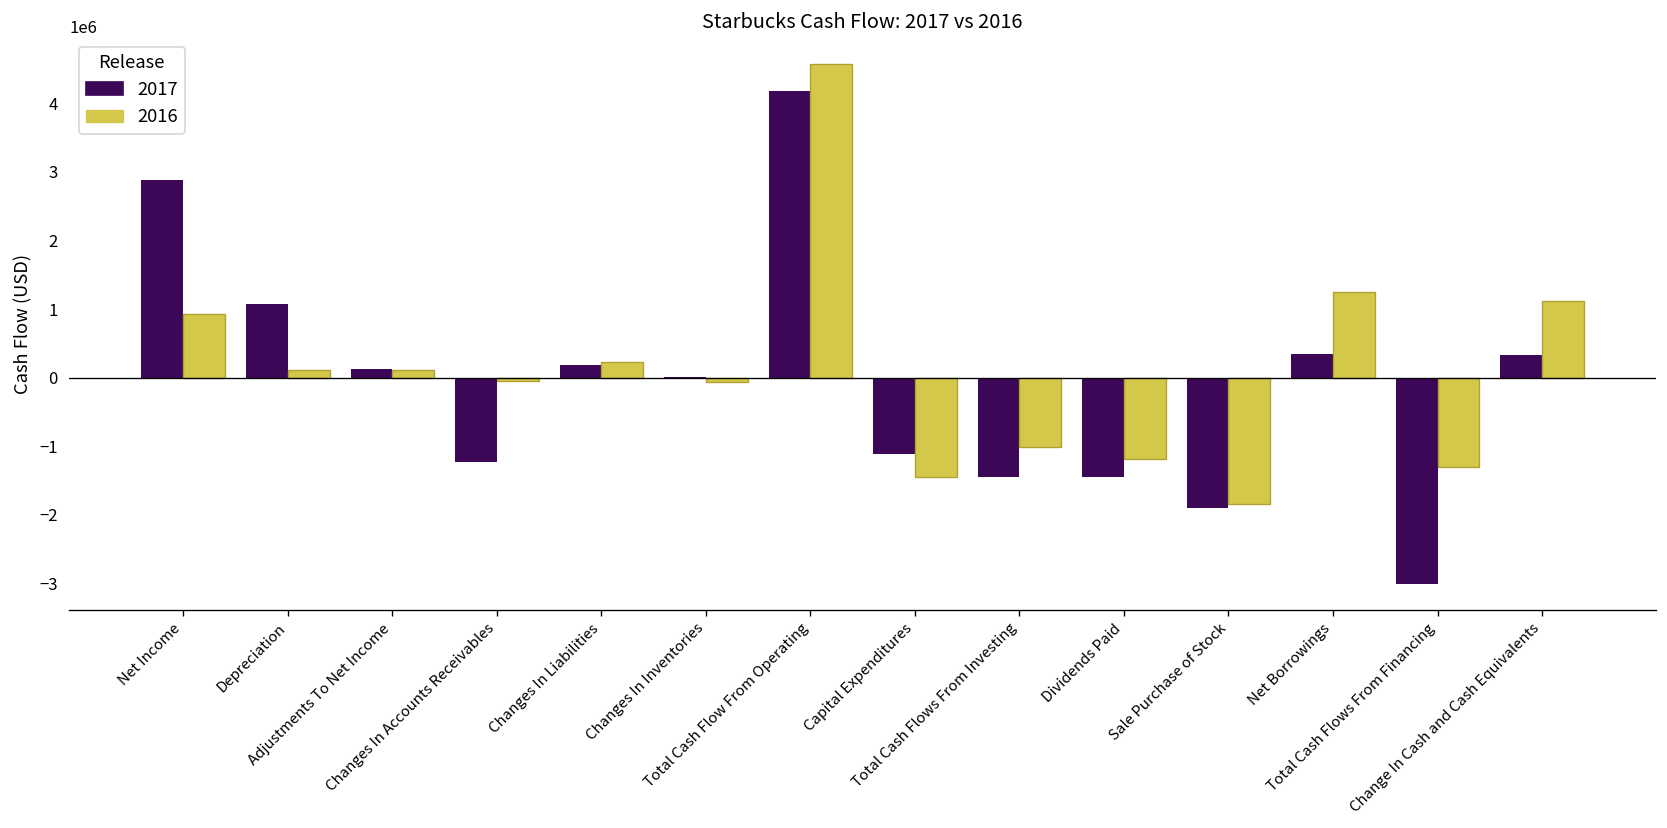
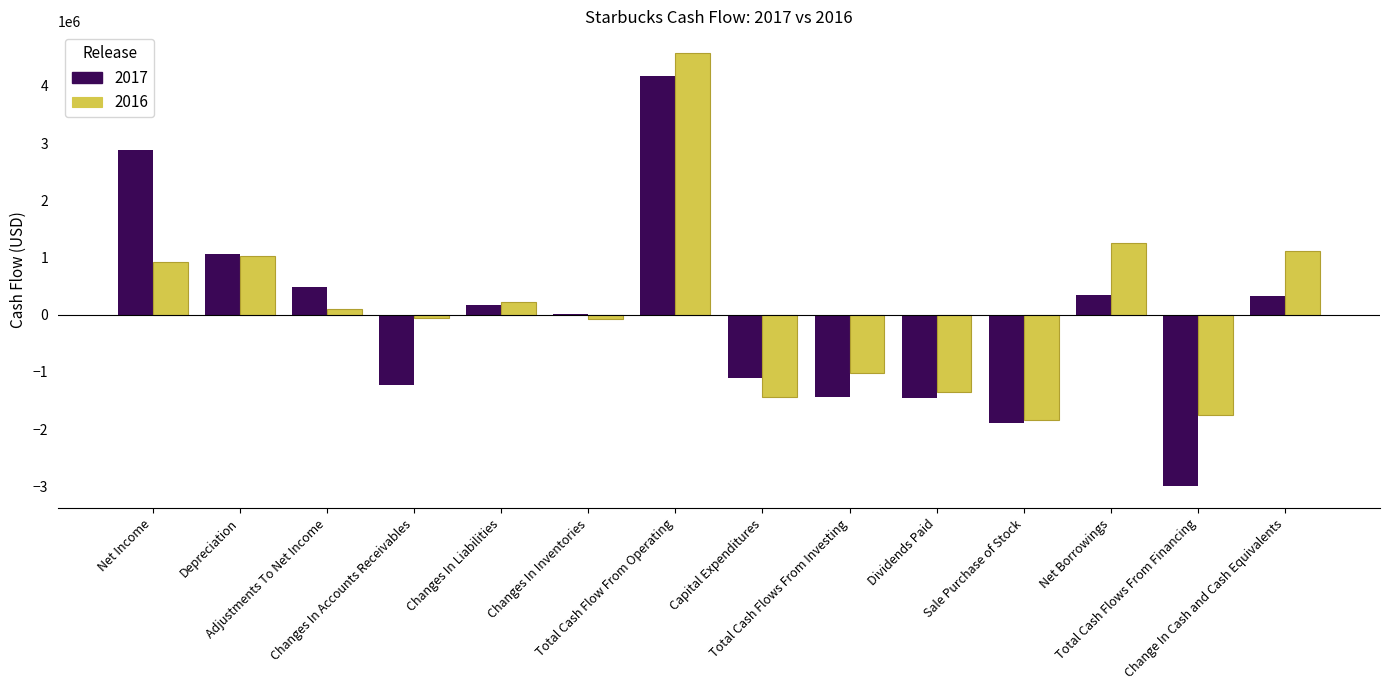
  {
    "2017": {
      "Net Income": 2900000,
      "Depreciation": 1100000,
-     "Adjustments To Net Income": 100000,
+     "Adjustments To Net Income": 500000,
      "Changes In Accounts Receivables": -1200000,
      "Changes In Liabilities": 200000,
      "Total Cash Flow From Operating": 4200000,
      "Capital Expenditures": -1100000,
      "Total Cash Flows From Investing": -1400000,
      "Dividends Paid": -1500000,
      "Sale Purchase of Stock": -1900000,
      "Net Borrowings": 400000,
      "Total Cash Flows From Financing": -3000000,
      "Change In Cash and Cash Equivalents": 300000
    },
    "2016": {
      "Net Income": 900000,
-     "Depreciation": 100000,
+     "Depreciation": 1000000,
      "Adjustments To Net Income": 100000,
      "Changes In Accounts Receivables": -100000,
      "Changes In Liabilities": 200000,
      "Changes In Inventories": -100000,
      "Total Cash Flow From Operating": 4600000,
      "Capital Expenditures": -1400000,
      "Total Cash Flows From Investing": -1000000,
-     "Dividends Paid": -1200000,
+     "Dividends Paid": -1300000,
      "Sale Purchase of Stock": -1800000,
      "Net Borrowings": 1300000,
-     "Total Cash Flows From Financing": -1300000,
+     "Total Cash Flows From Financing": -1800000,
      "Change In Cash and Cash Equivalents": 1100000
    }
  }
